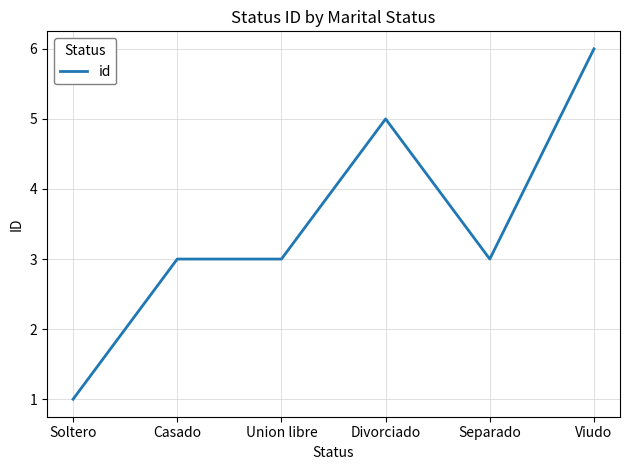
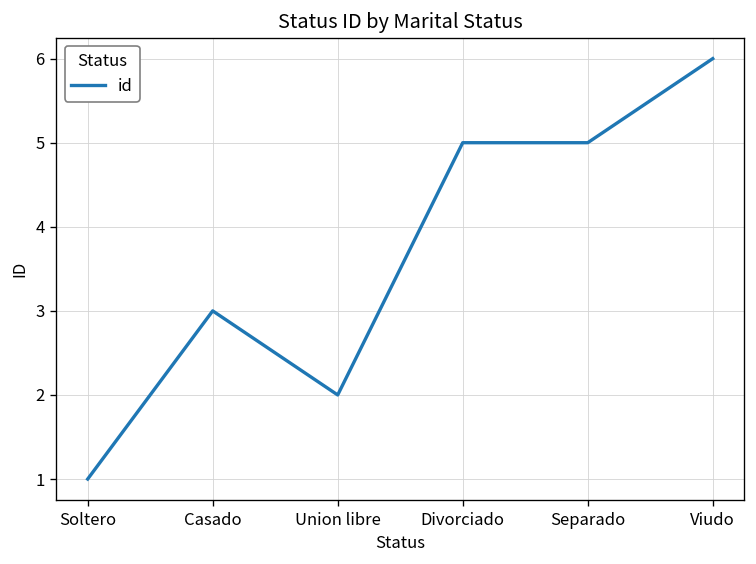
  {
    "Soltero": 1,
    "Casado": 3,
-   "Union libre": 3,
+   "Union libre": 2,
    "Divorciado": 5,
-   "Separado": 3,
+   "Separado": 5,
    "Viudo": 6
  }
